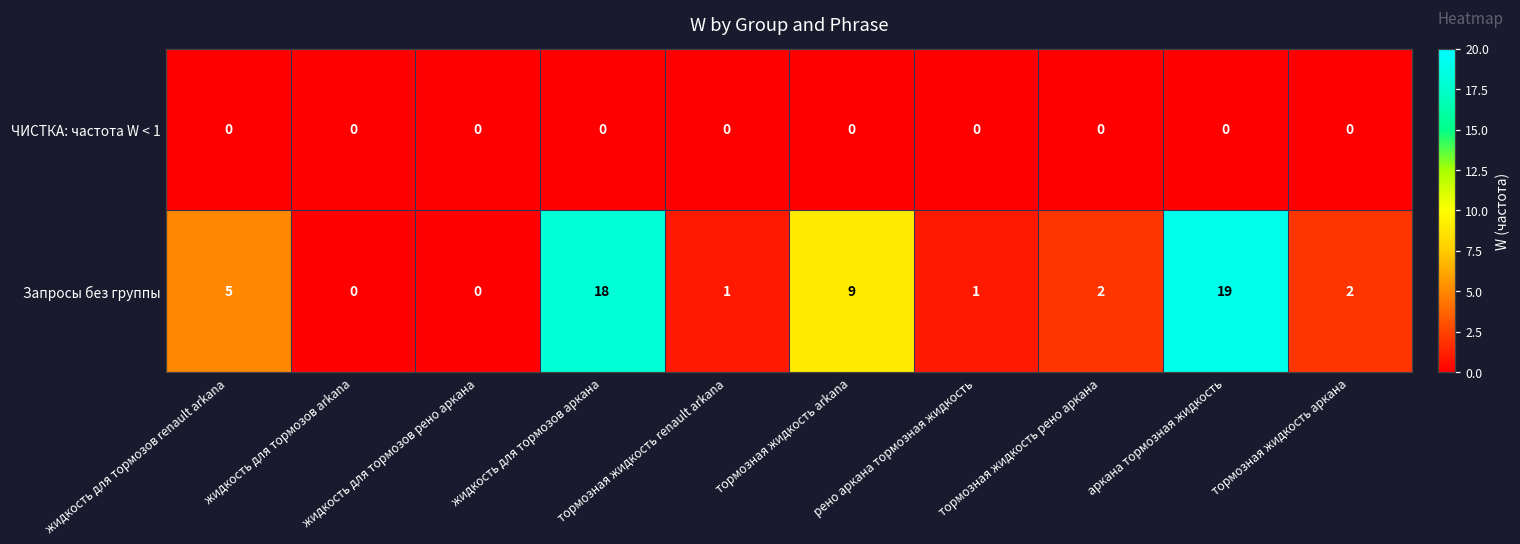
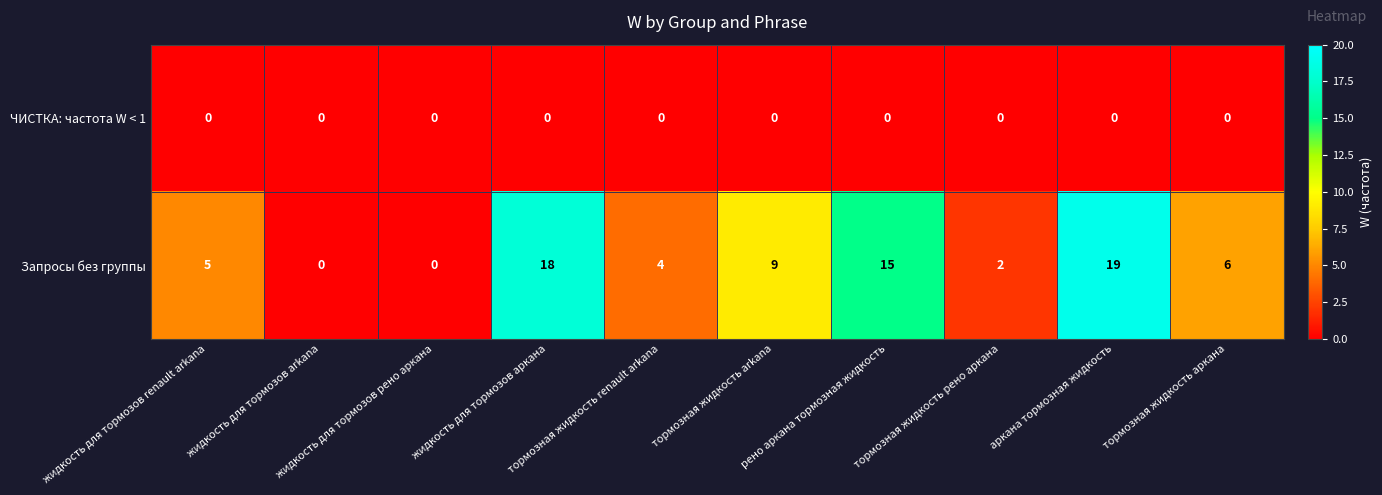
  {
    "ЧИСТКА: частота W < 1": {
      "жидкость для тормозов renault arkana": 0,
      "жидкость для тормозов arkana": 0,
      "жидкость для тормозов рено аркана": 0,
      "жидкость для тормозов аркана": 0,
      "тормозная жидкость renault arkana": 0,
      "тормозная жидкость arkana": 0,
      "рено аркана тормозная жидкость": 0,
      "тормозная жидкость рено аркана": 0,
      "аркана тормозная жидкость": 0,
      "тормозная жидкость аркана": 0
    },
    "Запросы без группы": {
      "жидкость для тормозов renault arkana": 5,
      "жидкость для тормозов arkana": 0,
      "жидкость для тормозов рено аркана": 0,
      "жидкость для тормозов аркана": 18,
-     "тормозная жидкость renault arkana": 1,
+     "тормозная жидкость renault arkana": 4,
      "тормозная жидкость arkana": 9,
-     "рено аркана тормозная жидкость": 1,
+     "рено аркана тормозная жидкость": 15,
      "тормозная жидкость рено аркана": 2,
      "аркана тормозная жидкость": 19,
-     "тормозная жидкость аркана": 2
+     "тормозная жидкость аркана": 6
    }
  }
